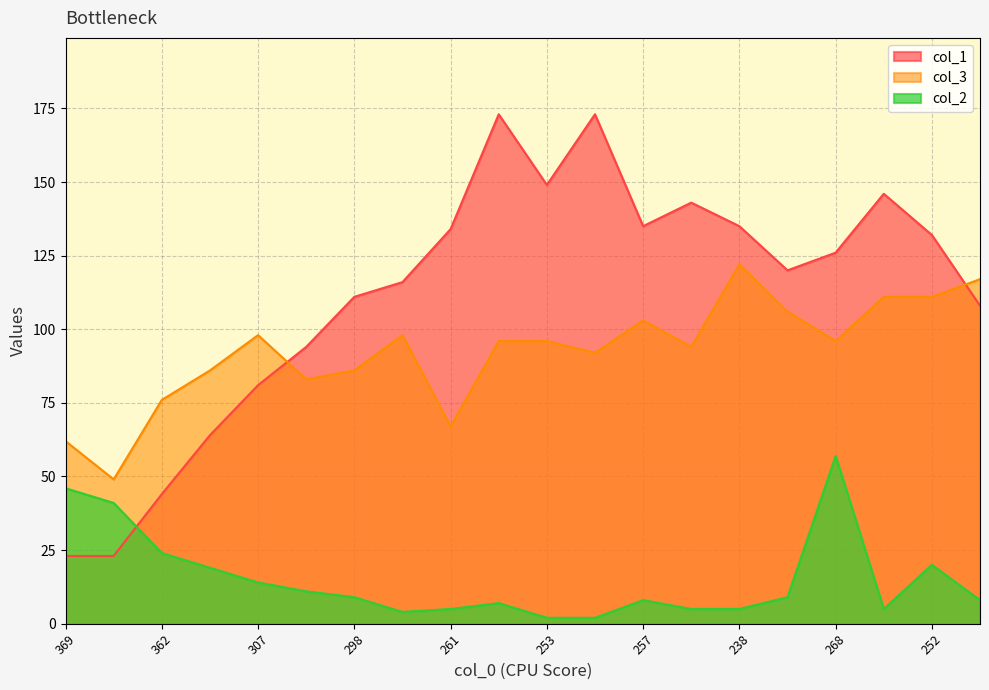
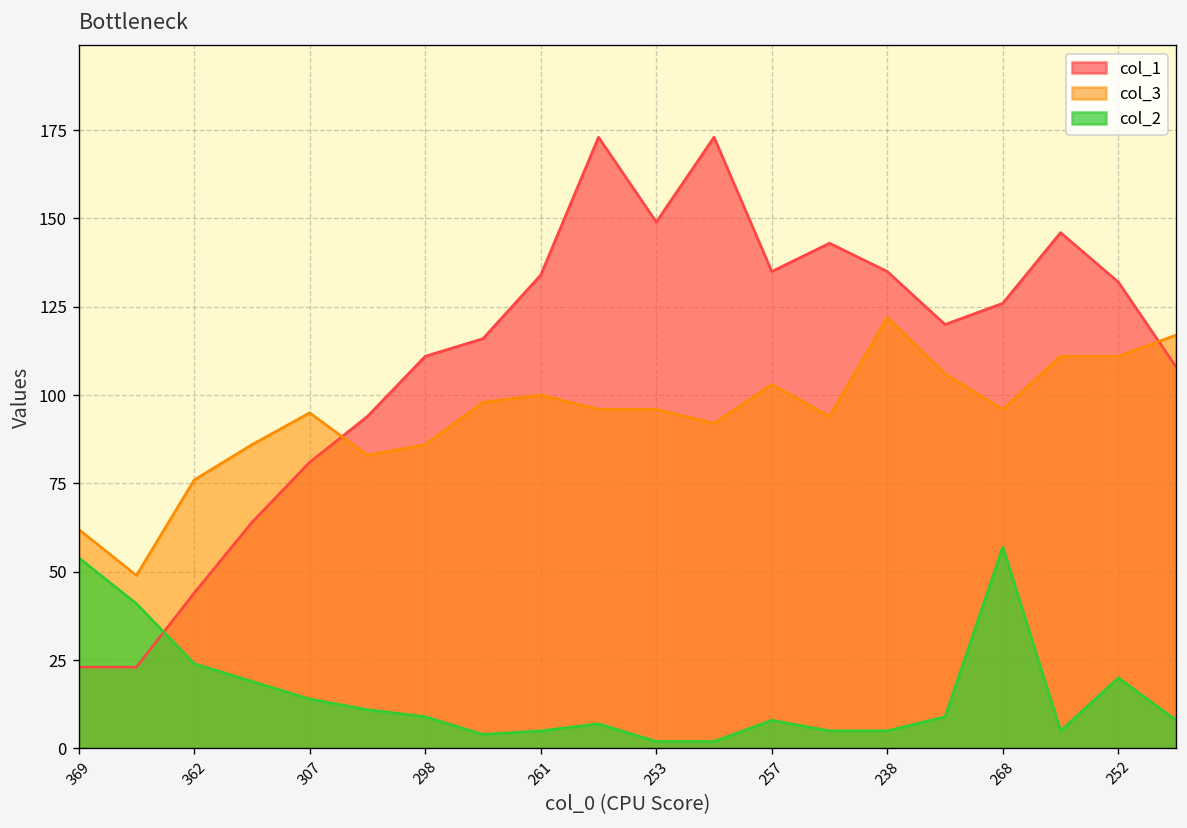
  {
    "col_1": {
      "369": 23,
      "362": 44,
      "307": 81,
      "298": 111,
      "261": 134,
      "253": 149,
      "257": 135,
      "238": 135,
      "268": 126,
      "252": 132
    },
    "col_3": {
      "369": 62,
      "362": 76,
-     "307": 98,
+     "307": 95,
      "298": 86,
-     "261": 67,
+     "261": 100,
      "253": 96,
      "257": 103,
      "238": 122,
      "268": 96,
      "252": 111
    },
    "col_2": {
-     "369": 46,
+     "369": 54,
      "362": 24,
      "307": 14,
      "298": 9,
      "261": 5,
      "253": 2,
      "257": 8,
      "238": 5,
      "268": 57,
      "252": 20
    }
  }
